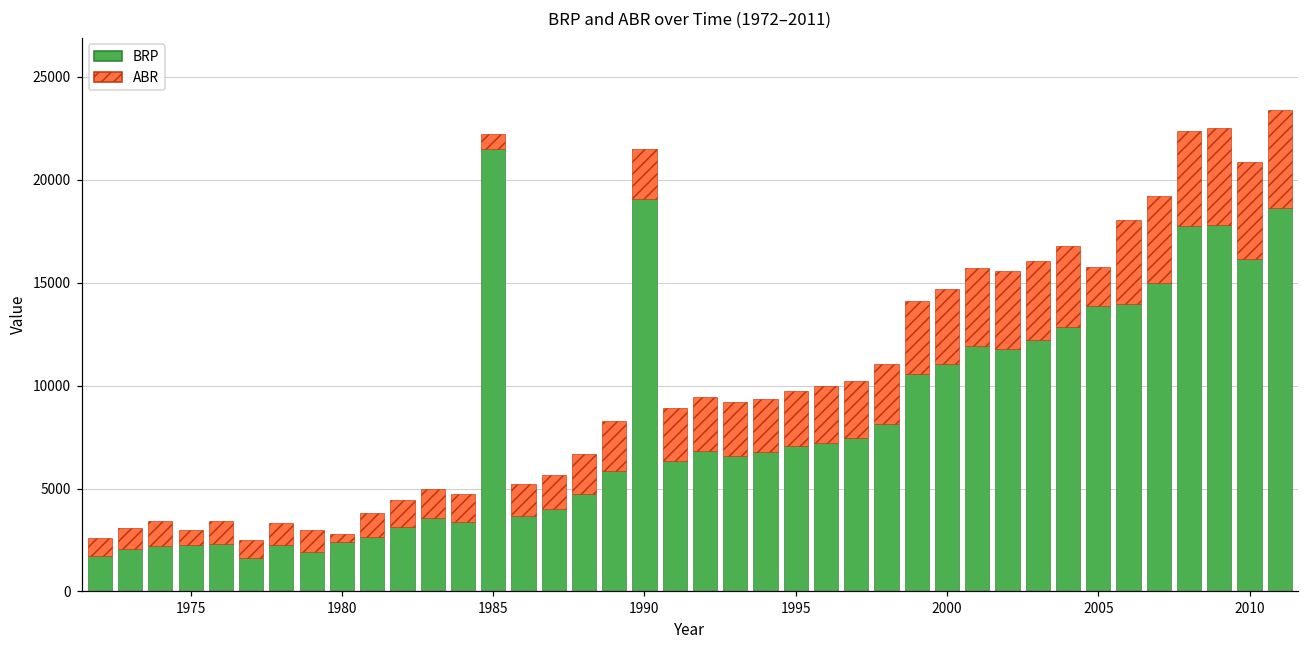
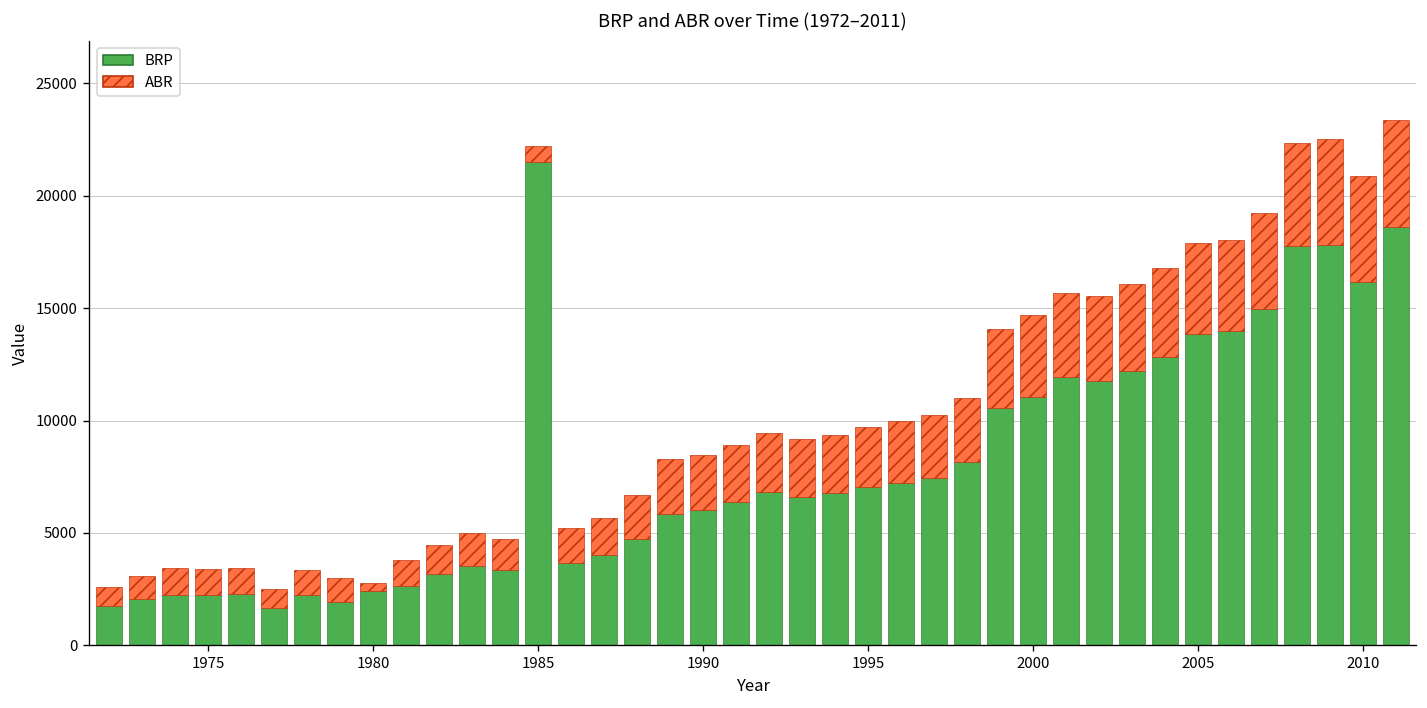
  {
    "BRP": {
      "1975": 2300,
      "1980": 2400,
      "1985": 21500,
-     "1990": 19000,
+     "1990": 6000,
      "1995": 7000,
      "2000": 11000,
      "2005": 13800,
      "2010": 16200
    },
    "ABR": {
-     "1975": 700,
+     "1975": 1200,
      "1980": 400,
      "1985": 700,
      "1990": 2500,
      "1995": 2700,
      "2000": 3700,
-     "2005": 1900,
+     "2005": 4100,
      "2010": 4700
    }
  }
